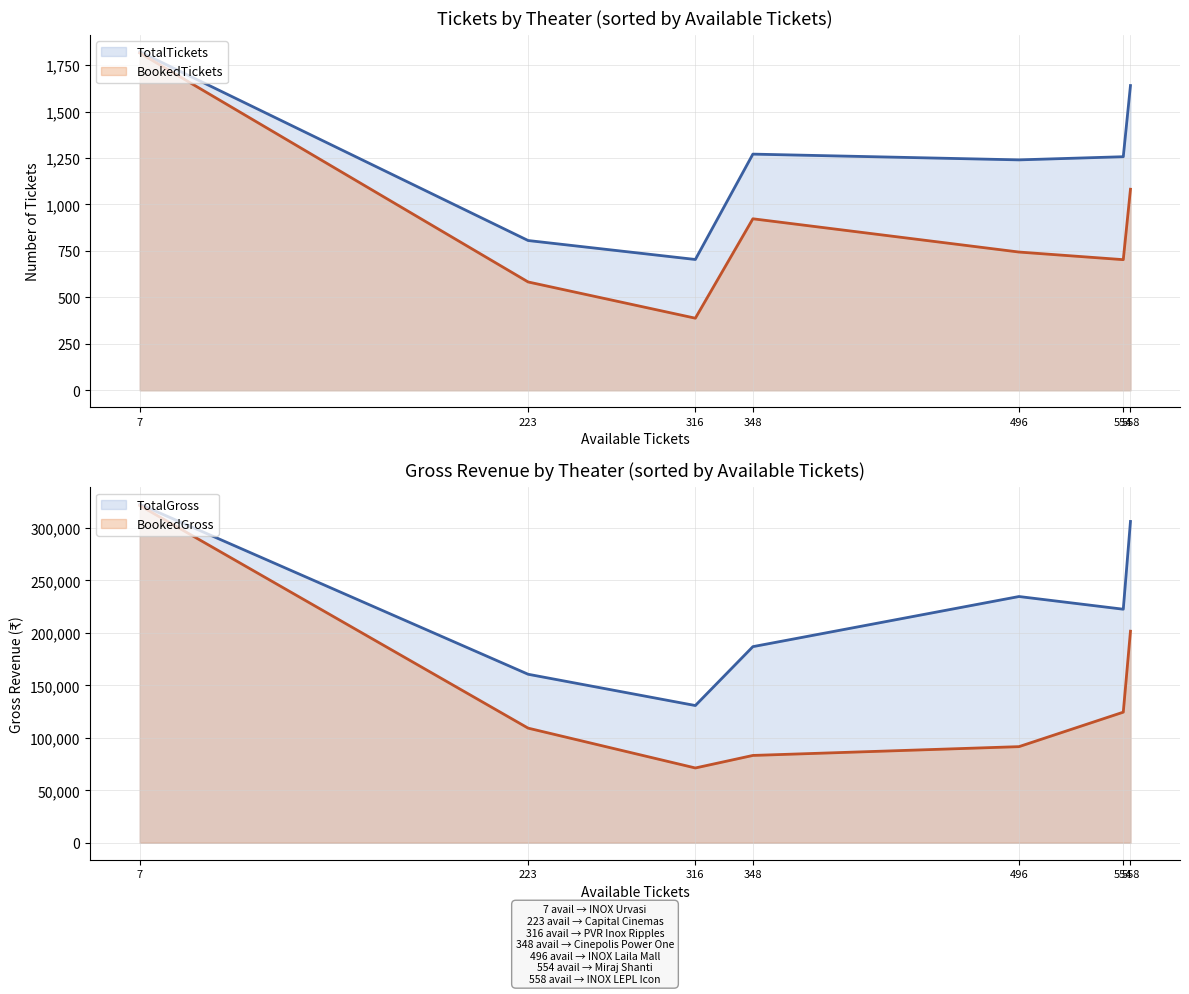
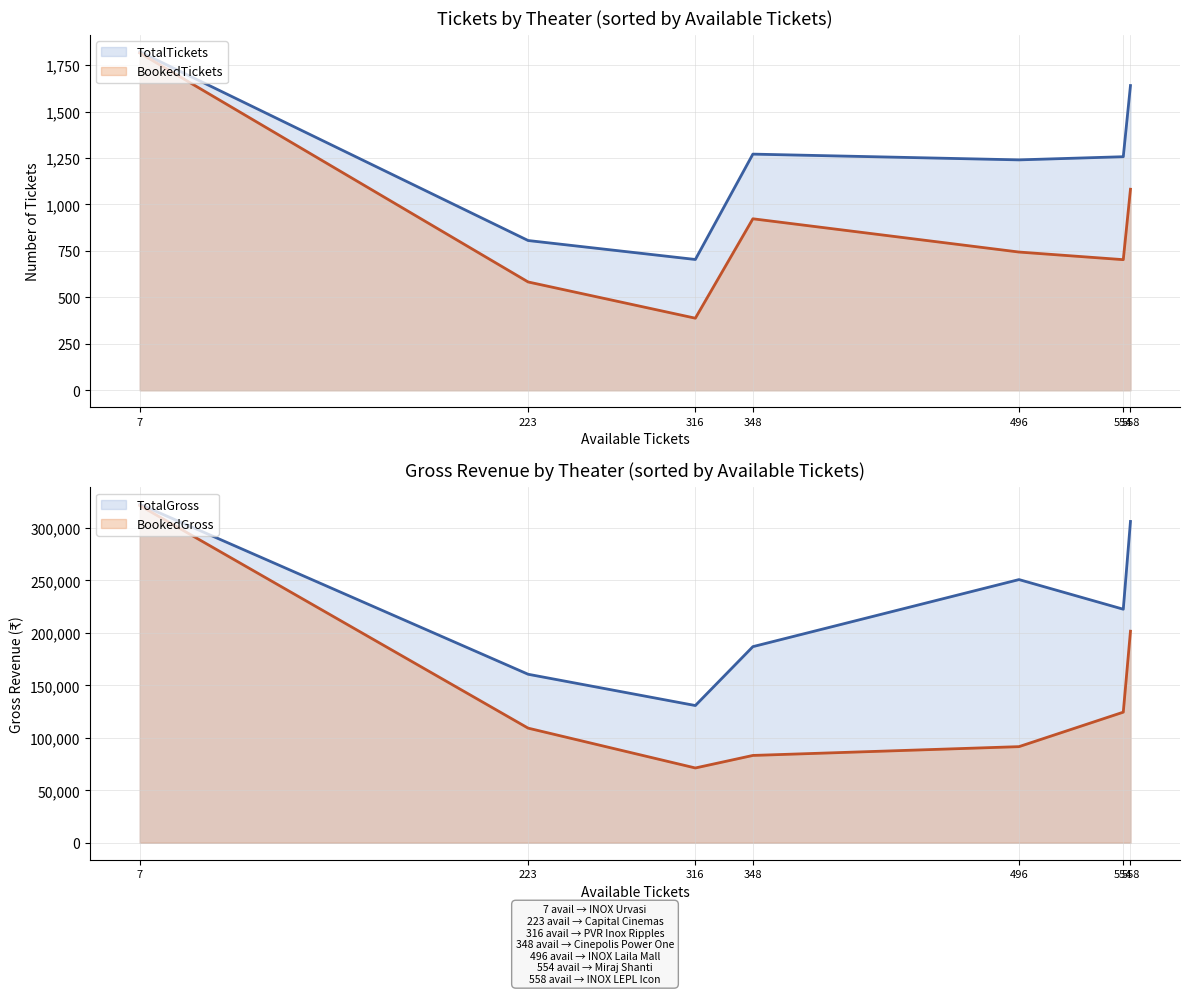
  {
    "Tickets by Theater (sorted by Available Tickets)": {
      "TotalTickets": {
        "223": "810",
        "316": "700",
        "348": "1,270",
        "496": "1,240"
      },
      "BookedTickets": {
        "223": "580",
        "316": "390",
        "348": "920",
        "496": "740"
      }
    },
    "Gross Revenue by Theater (sorted by Available Tickets)": {
      "TotalGross": {
        "223": "161,000",
        "316": "131,000",
        "348": "187,000",
-       "496": "235,000"
+       "496": "251,000"
      },
      "BookedGross": {
        "223": "109,000",
        "316": "71,000",
        "348": "83,000",
        "496": "92,000"
      }
    }
  }
